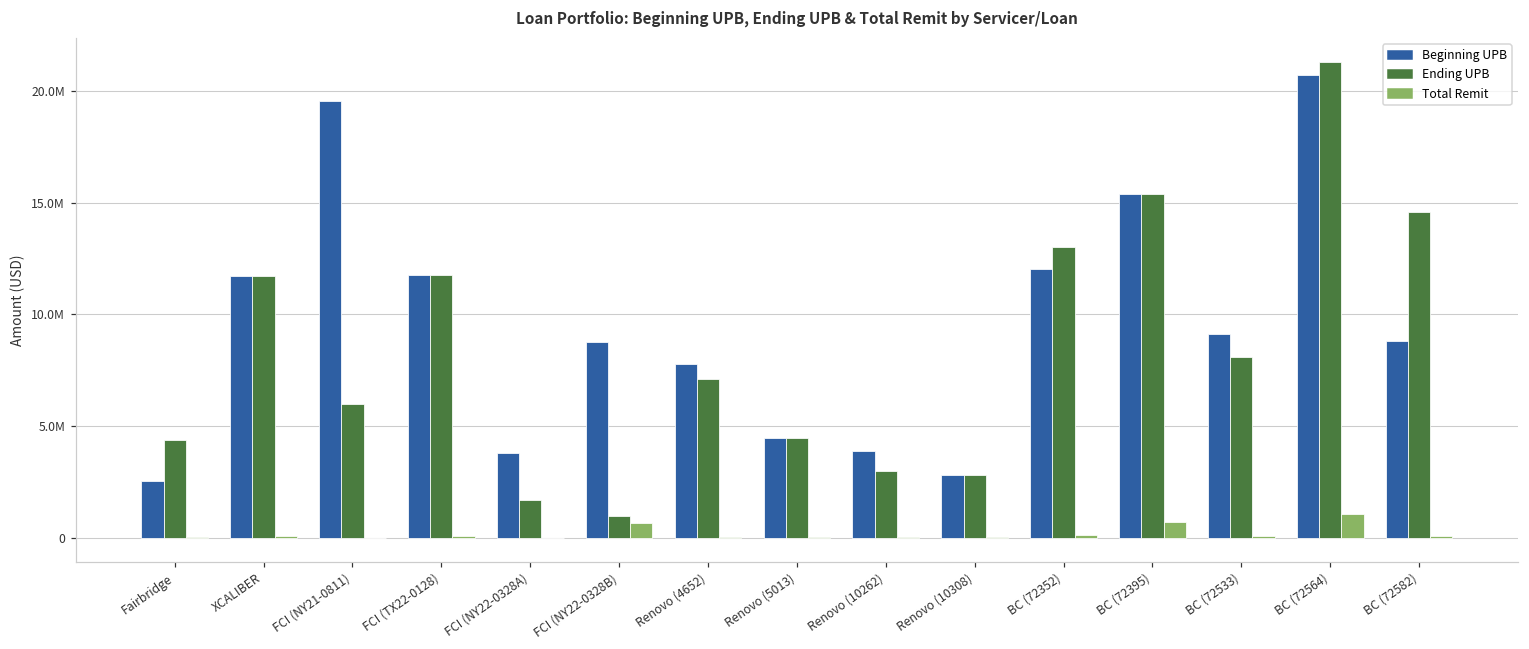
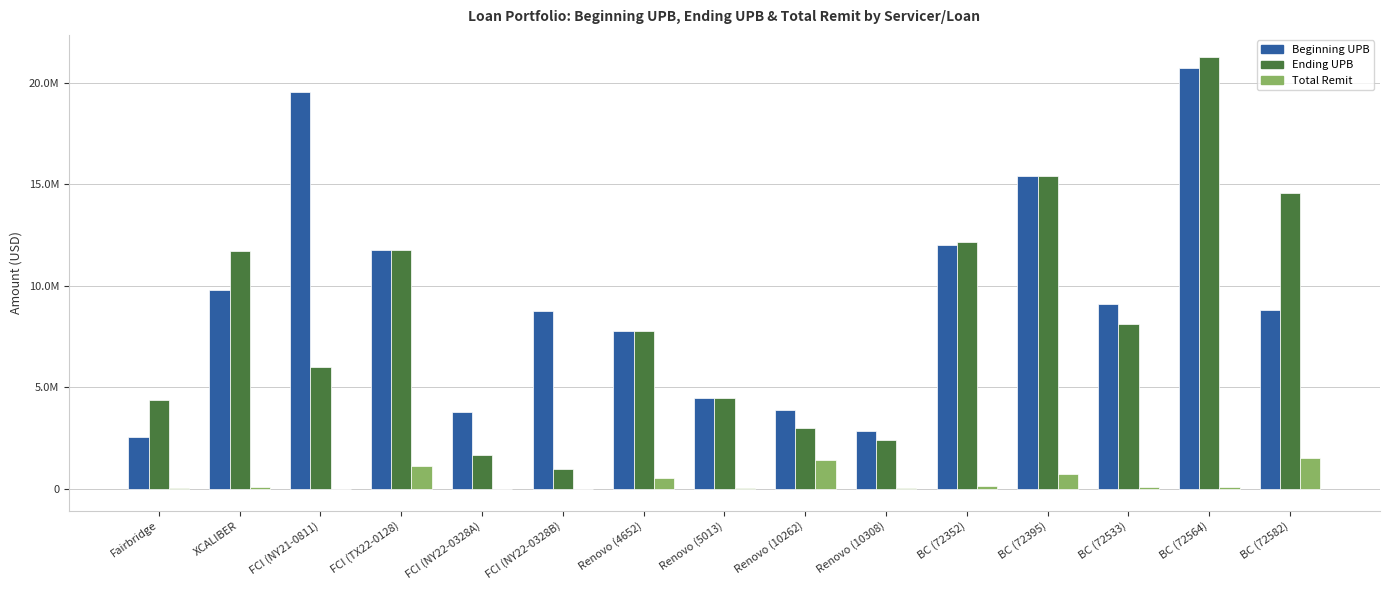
  {
    "Beginning UPB": {
      "Fairbridge": 2500000,
-     "XCALIBER": 11700000,
+     "XCALIBER": 9800000,
      "FCI (NY21-0811)": 19500000,
      "FCI (TX22-0128)": 11700000,
      "FCI (NY22-0328A)": 3800000,
      "FCI (NY22-0328B)": 8800000,
      "Renovo (4652)": 7800000,
      "Renovo (5013)": 4500000,
      "Renovo (10262)": 3900000,
      "Renovo (10308)": 2800000,
      "BC (72352)": 12000000,
      "BC (72395)": 15400000,
      "BC (72533)": 9100000,
      "BC (72564)": 20700000,
      "BC (72582)": 8800000
    },
    "Ending UPB": {
      "Fairbridge": 4400000,
      "XCALIBER": 11700000,
      "FCI (NY21-0811)": 6000000,
      "FCI (TX22-0128)": 11700000,
      "FCI (NY22-0328A)": 1700000,
      "FCI (NY22-0328B)": 1000000,
-     "Renovo (4652)": 7100000,
+     "Renovo (4652)": 7800000,
      "Renovo (5013)": 4500000,
      "Renovo (10262)": 3000000,
-     "Renovo (10308)": 2800000,
-     "BC (72352)": 13000000,
+     "Renovo (10308)": 2400000,
+     "BC (72352)": 12100000,
      "BC (72395)": 15400000,
      "BC (72533)": 8100000,
      "BC (72564)": 21300000,
      "BC (72582)": 14600000
    },
    "Total Remit": {
-     "FCI (TX22-0128)": 100000,
-     "FCI (NY22-0328B)": 600000,
-     "Renovo (4652)": 0,
-     "Renovo (10262)": 0,
+     "FCI (TX22-0128)": 1100000,
+     "FCI (NY22-0328B)": 0,
+     "Renovo (4652)": 500000,
+     "Renovo (10262)": 1400000,
      "BC (72352)": 100000,
      "BC (72395)": 700000,
-     "BC (72564)": 1100000,
-     "BC (72582)": 100000
+     "BC (72564)": 100000,
+     "BC (72582)": 1500000
    }
  }
